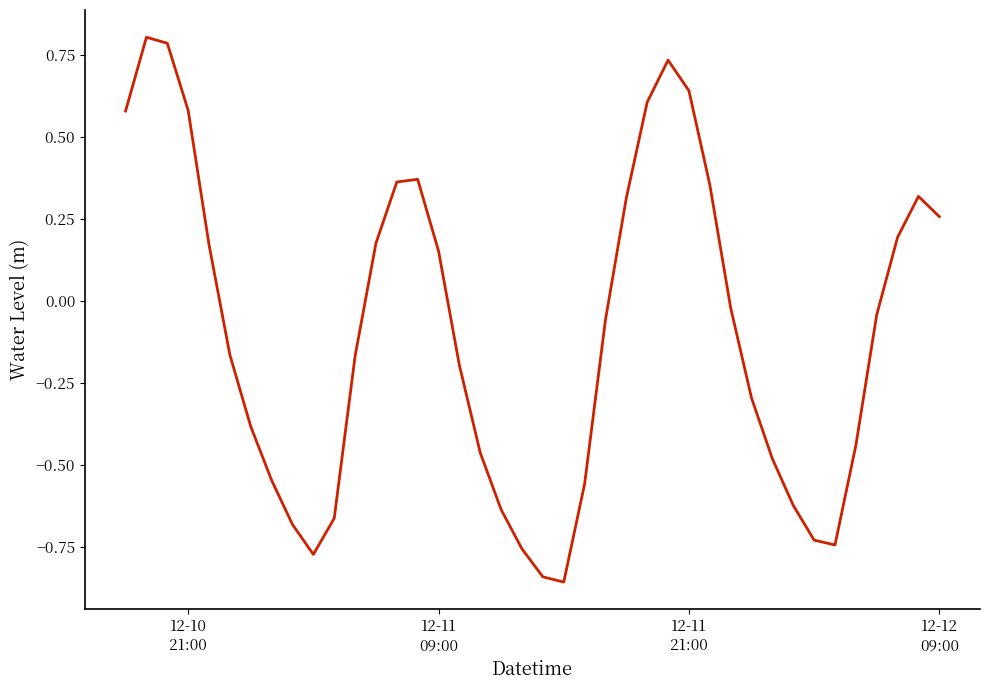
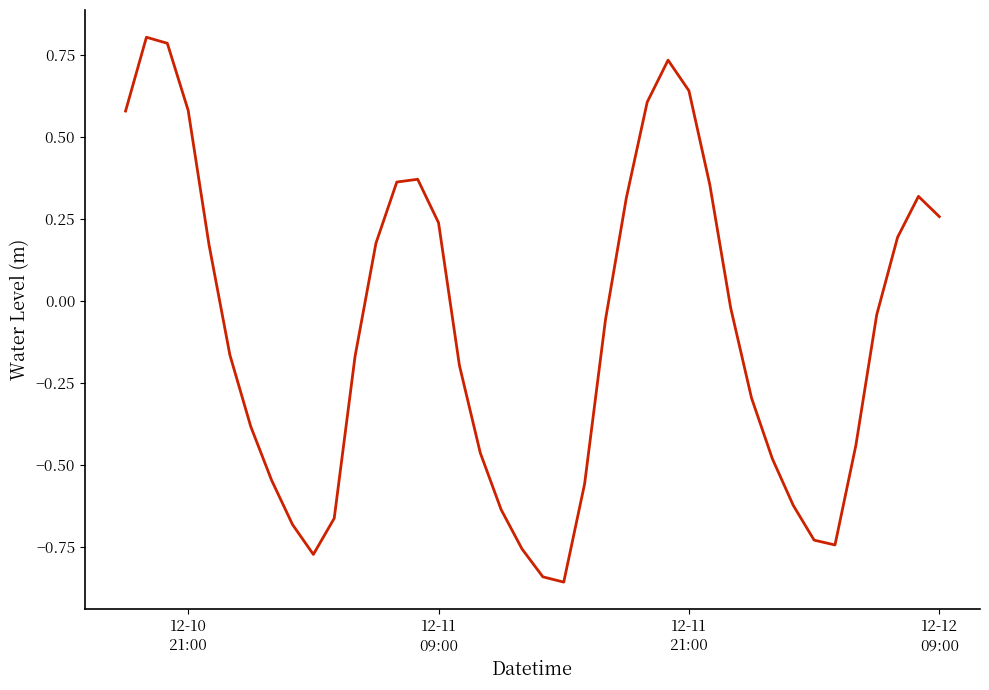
  {
    "12-10 21:00": 0.58,
-   "12-11 09:00": 0.15,
+   "12-11 09:00": 0.24,
    "12-11 21:00": 0.64,
    "12-12 09:00": 0.26
  }
